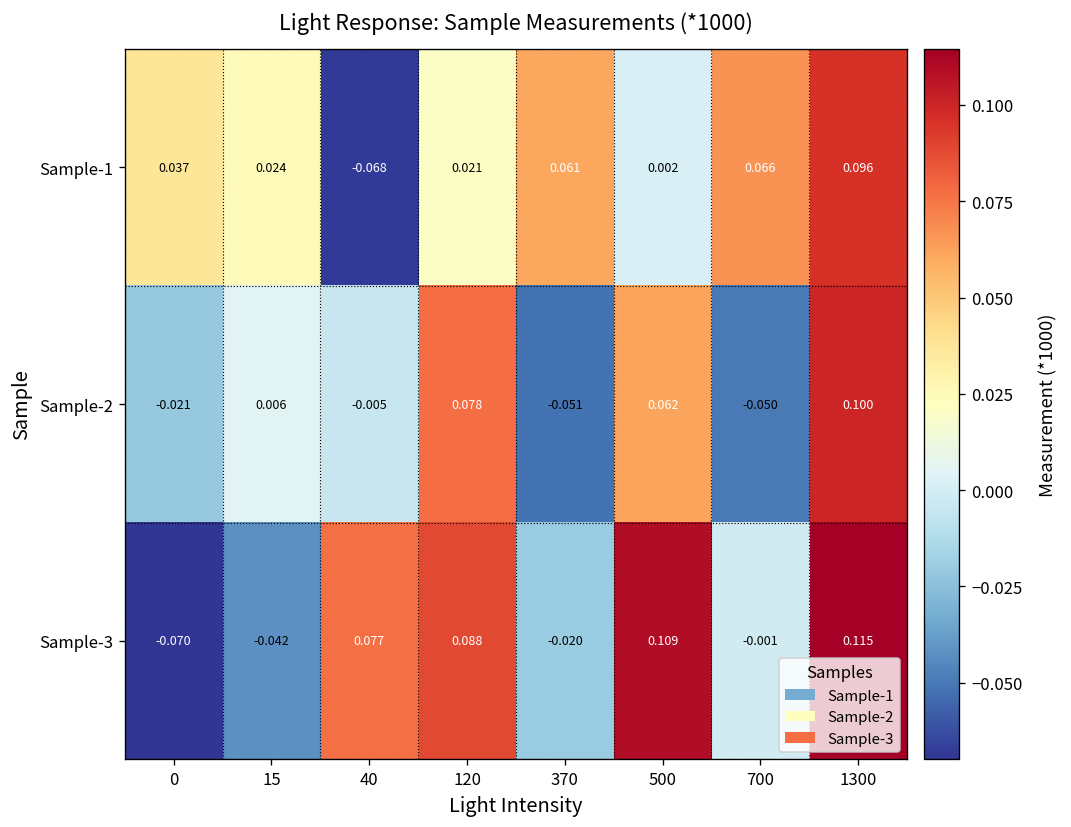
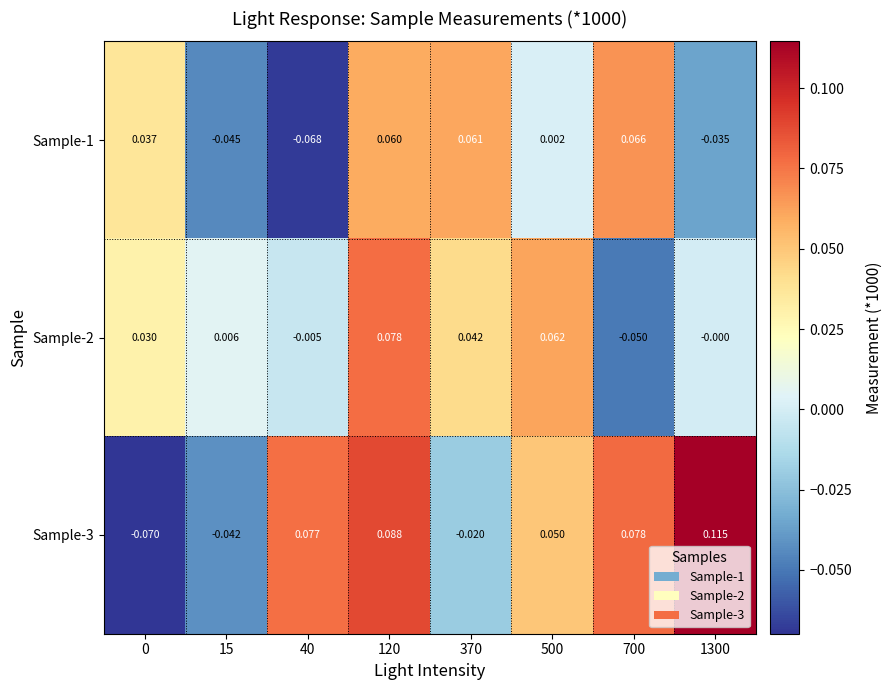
  {
    "Sample-1": {
      "0": 0.037,
-     "15": 0.024,
+     "15": -0.045,
      "40": -0.068,
-     "120": 0.021,
+     "120": 0.060,
      "370": 0.061,
      "500": 0.002,
      "700": 0.066,
-     "1300": 0.096
+     "1300": -0.035
    },
    "Sample-2": {
-     "0": -0.021,
+     "0": 0.030,
      "15": 0.006,
      "40": -0.005,
      "120": 0.078,
-     "370": -0.051,
+     "370": 0.042,
      "500": 0.062,
      "700": -0.050,
-     "1300": 0.100
+     "1300": -0.000
    },
    "Sample-3": {
      "0": -0.070,
      "15": -0.042,
      "40": 0.077,
      "120": 0.088,
      "370": -0.020,
-     "500": 0.109,
-     "700": -0.001,
+     "500": 0.050,
+     "700": 0.078,
      "1300": 0.115
    }
  }
